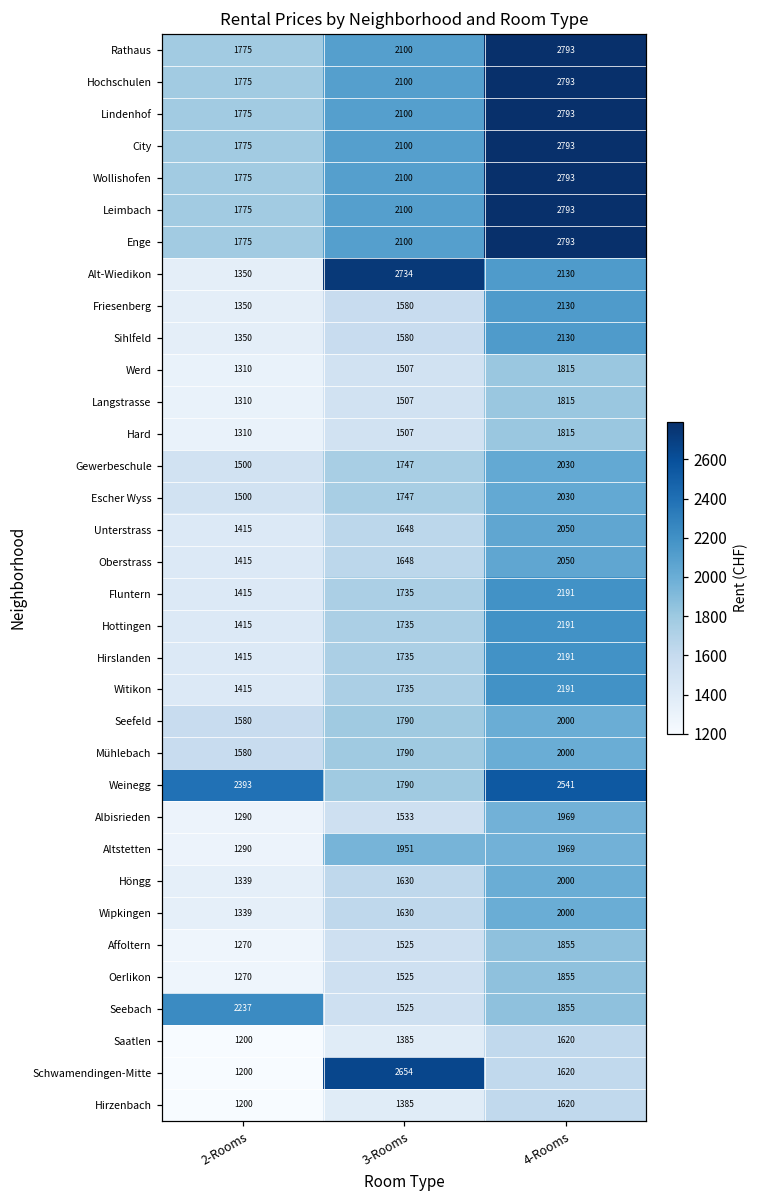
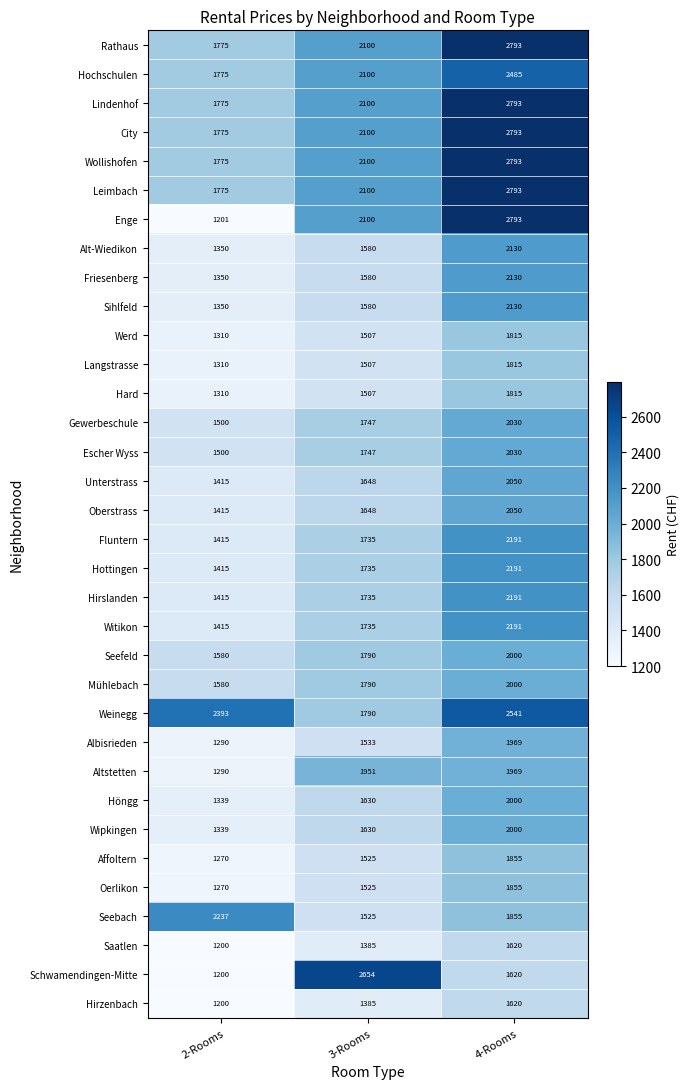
  {
    "Rathaus": {
      "2-Rooms": 1775,
      "3-Rooms": 2100,
      "4-Rooms": 2793
    },
    "Hochschulen": {
      "2-Rooms": 1775,
      "3-Rooms": 2100,
-     "4-Rooms": 2793
+     "4-Rooms": 2485
    },
    "Lindenhof": {
      "2-Rooms": 1775,
      "3-Rooms": 2100,
      "4-Rooms": 2793
    },
    "City": {
      "2-Rooms": 1775,
      "3-Rooms": 2100,
      "4-Rooms": 2793
    },
    "Wollishofen": {
      "2-Rooms": 1775,
      "3-Rooms": 2100,
      "4-Rooms": 2793
    },
    "Leimbach": {
      "2-Rooms": 1775,
      "3-Rooms": 2100,
      "4-Rooms": 2793
    },
    "Enge": {
-     "2-Rooms": 1775,
+     "2-Rooms": 1201,
      "3-Rooms": 2100,
      "4-Rooms": 2793
    },
    "Alt-Wiedikon": {
      "2-Rooms": 1350,
-     "3-Rooms": 2734,
+     "3-Rooms": 1580,
      "4-Rooms": 2130
    },
    "Friesenberg": {
      "2-Rooms": 1350,
      "3-Rooms": 1580,
      "4-Rooms": 2130
    },
    "Sihlfeld": {
      "2-Rooms": 1350,
      "3-Rooms": 1580,
      "4-Rooms": 2130
    },
    "Werd": {
      "2-Rooms": 1310,
      "3-Rooms": 1507,
      "4-Rooms": 1815
    },
    "Langstrasse": {
      "2-Rooms": 1310,
      "3-Rooms": 1507,
      "4-Rooms": 1815
    },
    "Hard": {
      "2-Rooms": 1310,
      "3-Rooms": 1507,
      "4-Rooms": 1815
    },
    "Gewerbeschule": {
      "2-Rooms": 1500,
      "3-Rooms": 1747,
      "4-Rooms": 2030
    },
    "Escher Wyss": {
      "2-Rooms": 1500,
      "3-Rooms": 1747,
      "4-Rooms": 2030
    },
    "Unterstrass": {
      "2-Rooms": 1415,
      "3-Rooms": 1648,
      "4-Rooms": 2050
    },
    "Oberstrass": {
      "2-Rooms": 1415,
      "3-Rooms": 1648,
      "4-Rooms": 2050
    },
    "Fluntern": {
      "2-Rooms": 1415,
      "3-Rooms": 1735,
      "4-Rooms": 2191
    },
    "Hottingen": {
      "2-Rooms": 1415,
      "3-Rooms": 1735,
      "4-Rooms": 2191
    },
    "Hirslanden": {
      "2-Rooms": 1415,
      "3-Rooms": 1735,
      "4-Rooms": 2191
    },
    "Witikon": {
      "2-Rooms": 1415,
      "3-Rooms": 1735,
      "4-Rooms": 2191
    },
    "Seefeld": {
      "2-Rooms": 1580,
      "3-Rooms": 1790,
      "4-Rooms": 2000
    },
    "Mühlebach": {
      "2-Rooms": 1580,
      "3-Rooms": 1790,
      "4-Rooms": 2000
    },
    "Weinegg": {
      "2-Rooms": 2393,
      "3-Rooms": 1790,
      "4-Rooms": 2541
    },
    "Albisrieden": {
      "2-Rooms": 1290,
      "3-Rooms": 1533,
      "4-Rooms": 1969
    },
    "Altstetten": {
      "2-Rooms": 1290,
      "3-Rooms": 1951,
      "4-Rooms": 1969
    },
    "Höngg": {
      "2-Rooms": 1339,
      "3-Rooms": 1630,
      "4-Rooms": 2000
    },
    "Wipkingen": {
      "2-Rooms": 1339,
      "3-Rooms": 1630,
      "4-Rooms": 2000
    },
    "Affoltern": {
      "2-Rooms": 1270,
      "3-Rooms": 1525,
      "4-Rooms": 1855
    },
    "Oerlikon": {
      "2-Rooms": 1270,
      "3-Rooms": 1525,
      "4-Rooms": 1855
    },
    "Seebach": {
      "2-Rooms": 2237,
      "3-Rooms": 1525,
      "4-Rooms": 1855
    },
    "Saatlen": {
      "2-Rooms": 1200,
      "3-Rooms": 1385,
      "4-Rooms": 1620
    },
    "Schwamendingen-Mitte": {
      "2-Rooms": 1200,
      "3-Rooms": 2654,
      "4-Rooms": 1620
    },
    "Hirzenbach": {
      "2-Rooms": 1200,
      "3-Rooms": 1385,
      "4-Rooms": 1620
    }
  }
